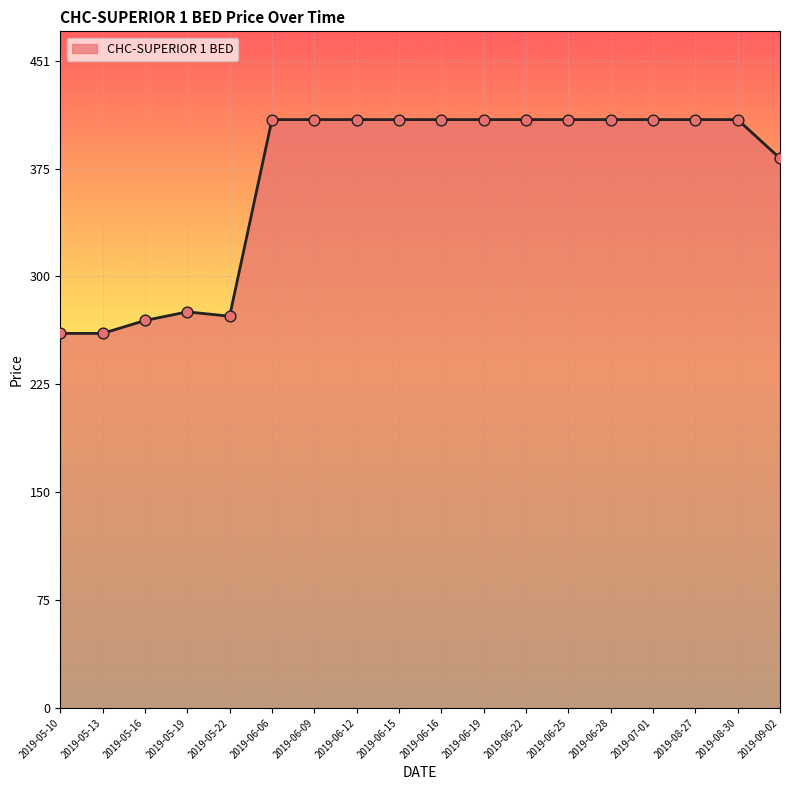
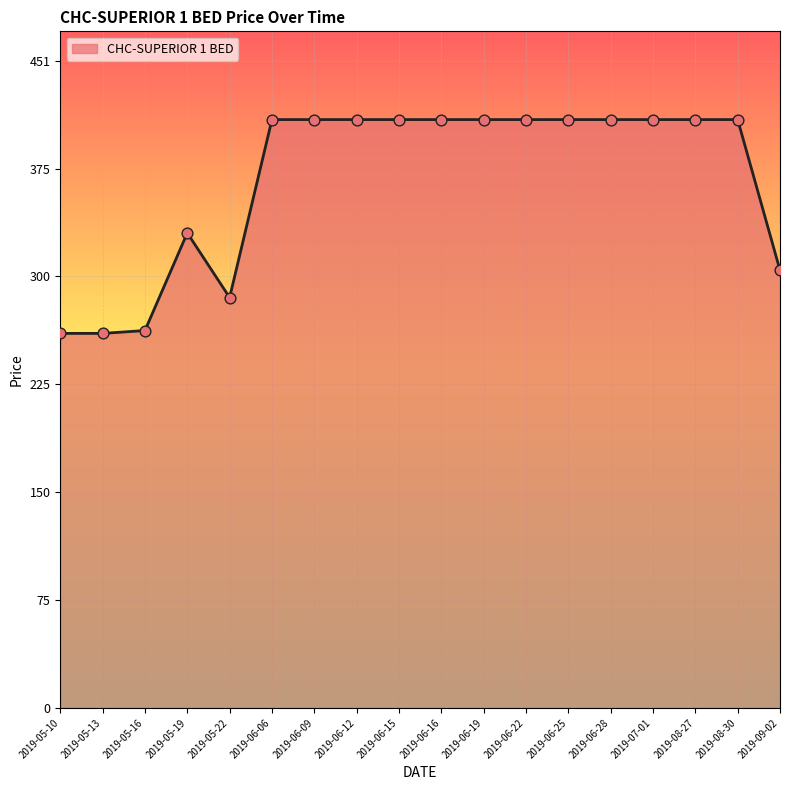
  {
    "2019-05-10": 261,
    "2019-05-13": 261,
-   "2019-05-16": 270,
-   "2019-05-19": 276,
-   "2019-05-22": 273,
+   "2019-05-16": 263,
+   "2019-05-19": 331,
+   "2019-05-22": 286,
    "2019-06-06": 410,
    "2019-06-09": 410,
    "2019-06-12": 410,
    "2019-06-15": 410,
    "2019-06-16": 410,
    "2019-06-19": 410,
    "2019-06-22": 410,
    "2019-06-25": 410,
    "2019-06-28": 410,
    "2019-07-01": 410,
    "2019-08-27": 410,
    "2019-08-30": 410,
-   "2019-09-02": 383
+   "2019-09-02": 305
  }
